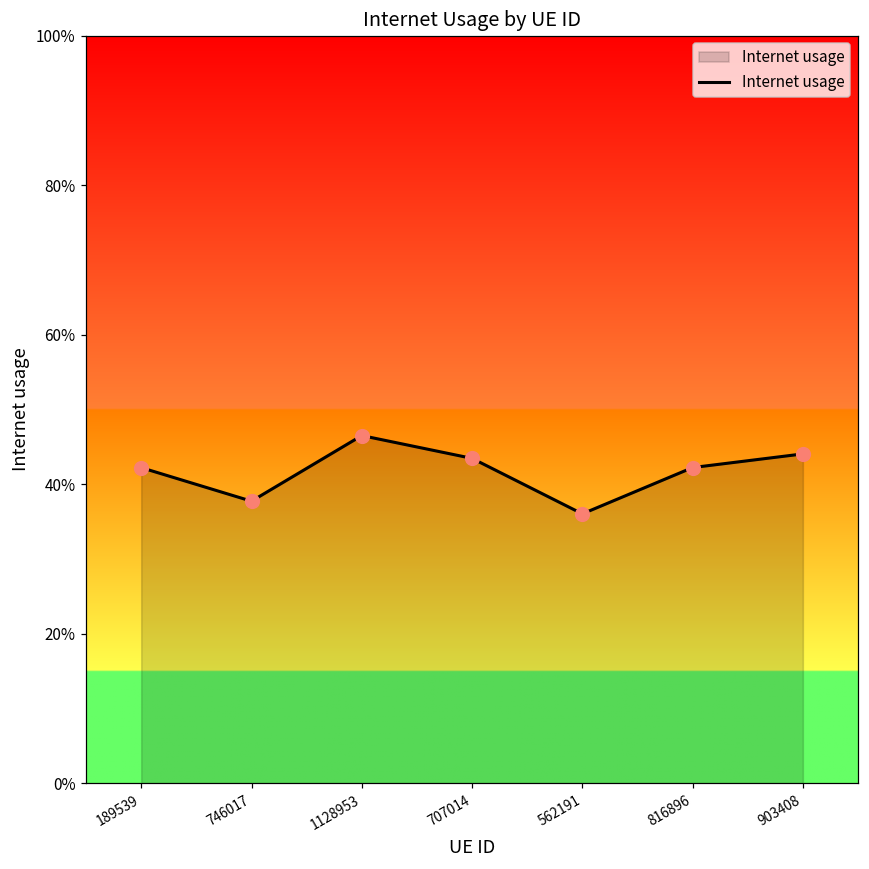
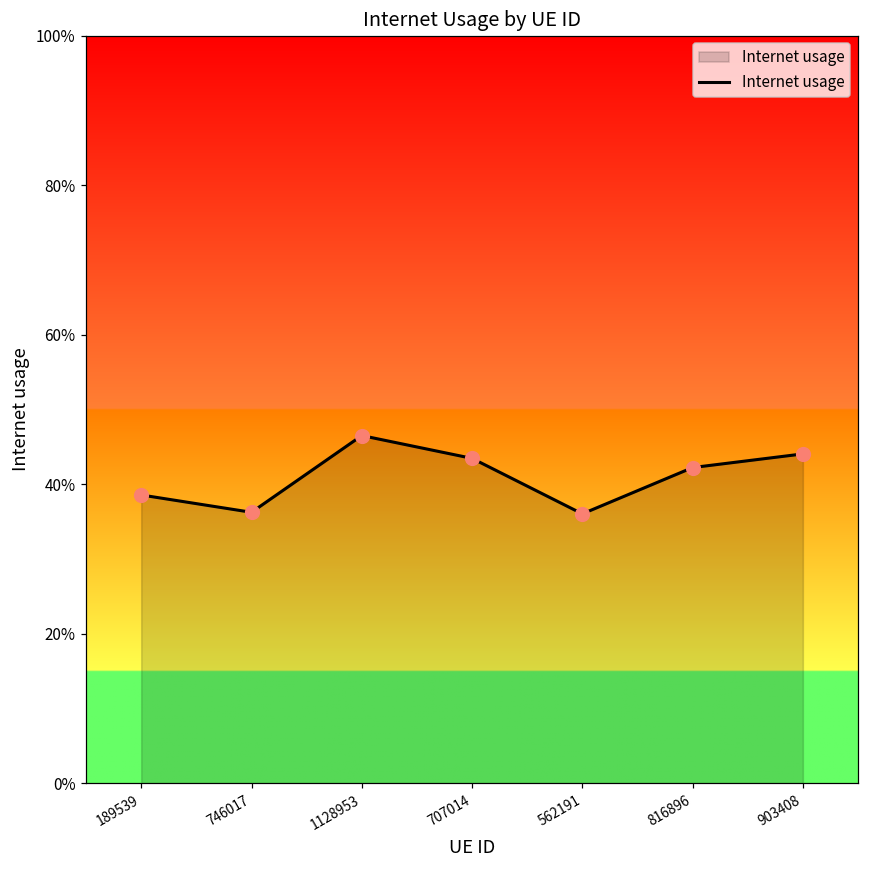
  {
-   "189539": "42%",
-   "746017": "38%",
+   "189539": "39%",
+   "746017": "36%",
    "1128953": "46%",
    "707014": "43%",
    "562191": "36%",
    "816896": "42%",
    "903408": "44%"
  }
